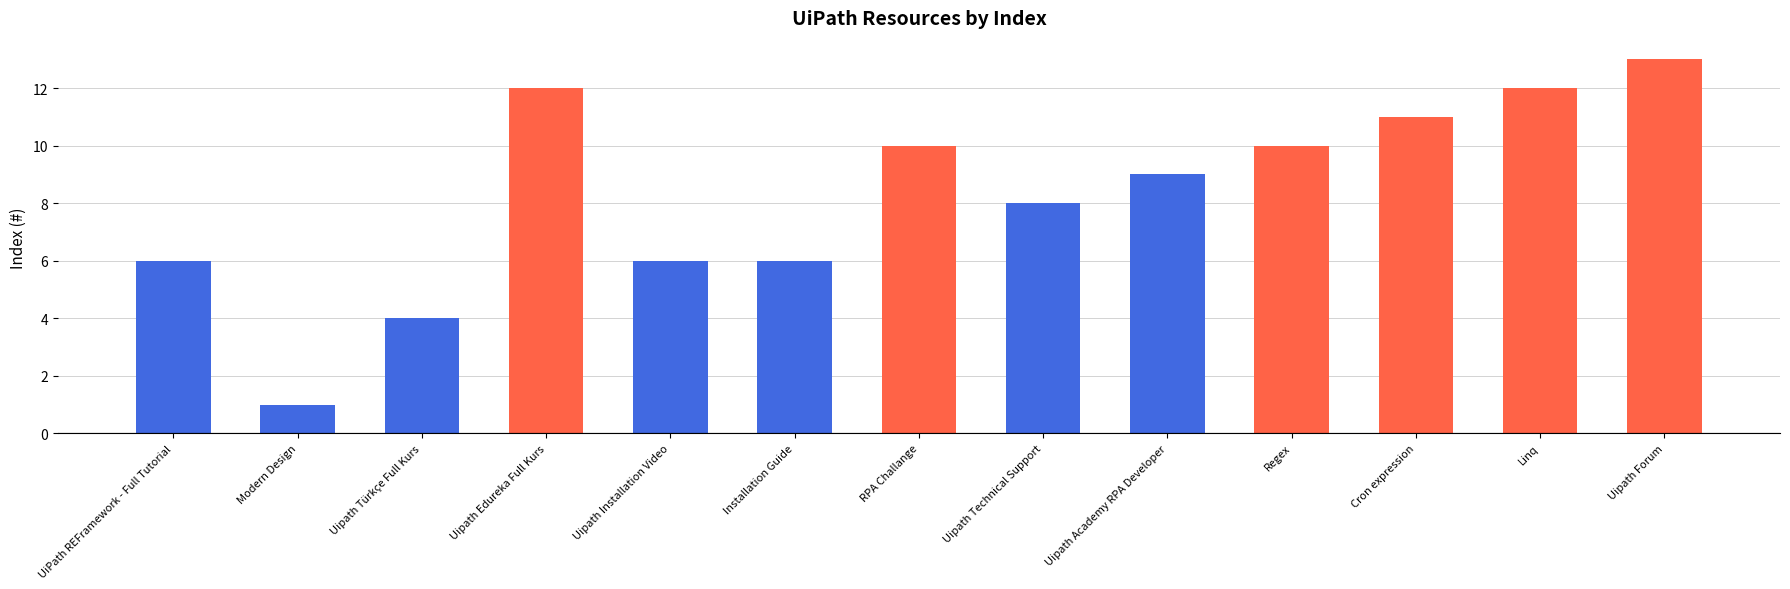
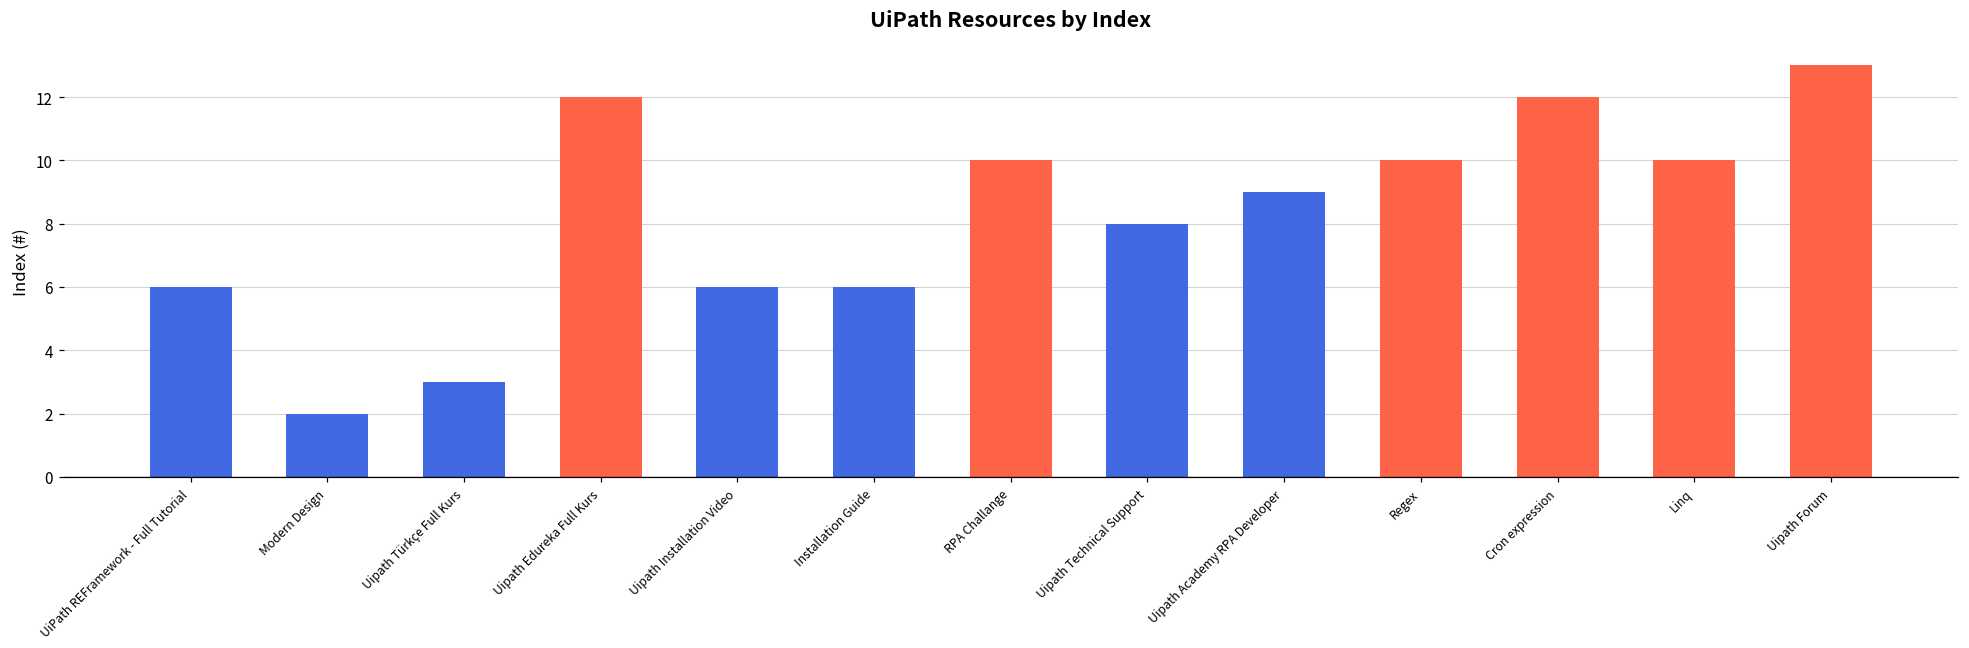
  {
    "UiPath REFramework - Full Tutorial": 6,
-   "Modern Design": 1,
-   "Uipath Türkçe Full Kurs": 4,
+   "Modern Design": 2,
+   "Uipath Türkçe Full Kurs": 3,
    "Uipath Edureka Full Kurs": 12,
    "Uipath Installation Video": 6,
    "Installation Guide": 6,
    "RPA Challange": 10,
    "Uipath Technical Support": 8,
    "Uipath Academy RPA Developer": 9,
    "Regex": 10,
-   "Cron expression": 11,
-   "Linq": 12,
+   "Cron expression": 12,
+   "Linq": 10,
    "Uipath Forum": 13
  }
